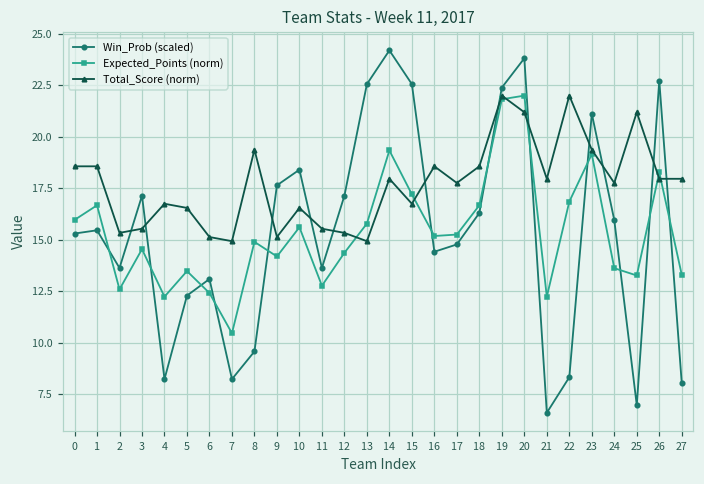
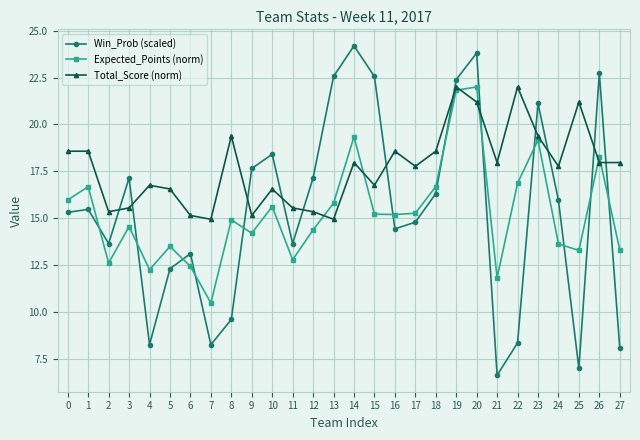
  {
    "Expected_Points (norm)": {
      "0": 16.0,
      "1": 16.7,
      "2": 12.6,
      "3": 14.5,
      "4": 12.2,
      "5": 13.5,
      "6": 12.4,
      "7": 10.5,
      "8": 14.9,
      "9": 14.2,
      "10": 15.6,
      "11": 12.8,
      "12": 14.4,
      "13": 15.8,
      "14": 19.3,
-     "15": 17.2,
+     "15": 15.2,
      "16": 15.2,
      "17": 15.3,
      "18": 16.7,
      "19": 21.8,
      "20": 22.0,
-     "21": 12.2,
+     "21": 11.8,
      "22": 16.9,
      "23": 19.2,
      "24": 13.6,
      "25": 13.3,
      "26": 18.3,
      "27": 13.3
    }
  }
